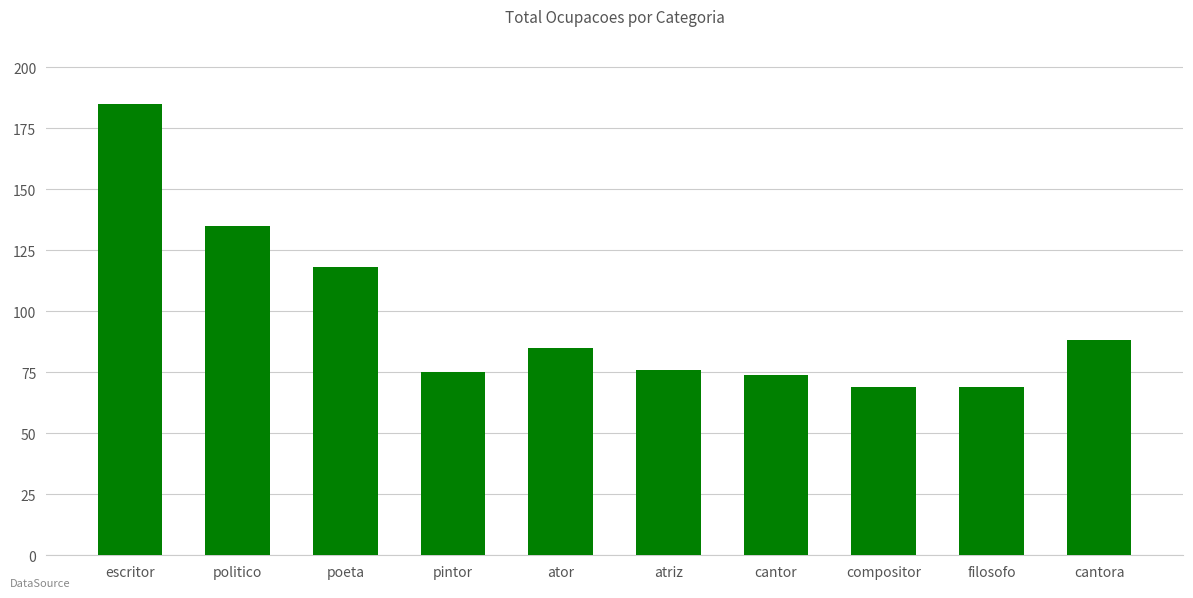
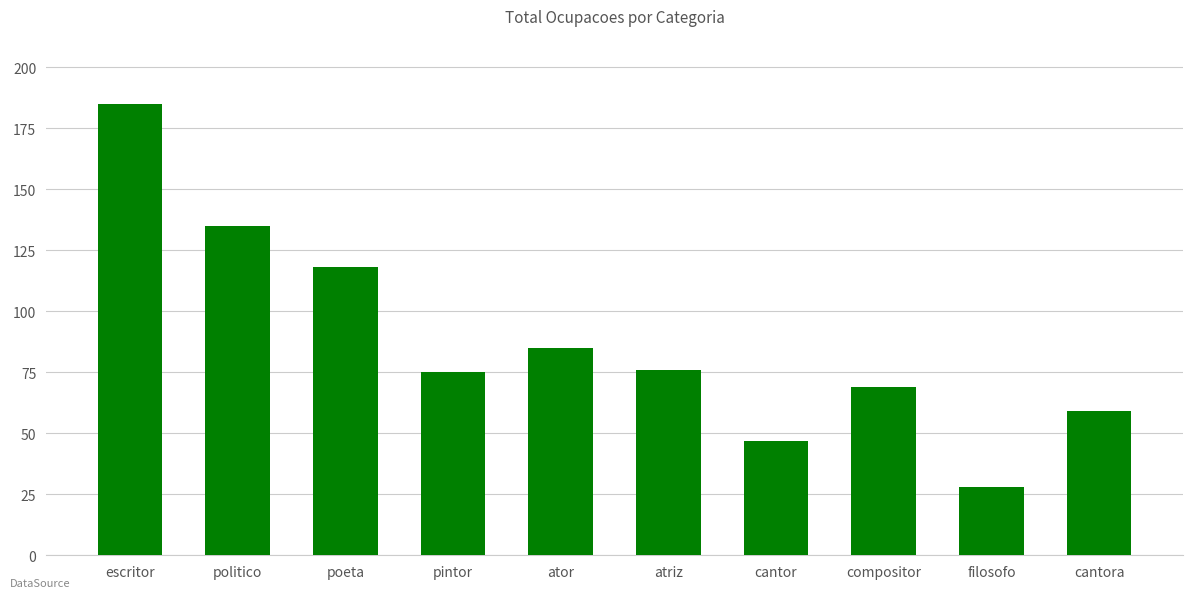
  {
    "escritor": 185,
    "politico": 135,
    "poeta": 118,
    "pintor": 75,
    "ator": 85,
    "atriz": 76,
-   "cantor": 74,
+   "cantor": 47,
    "compositor": 69,
-   "filosofo": 69,
-   "cantora": 88
+   "filosofo": 28,
+   "cantora": 59
  }
